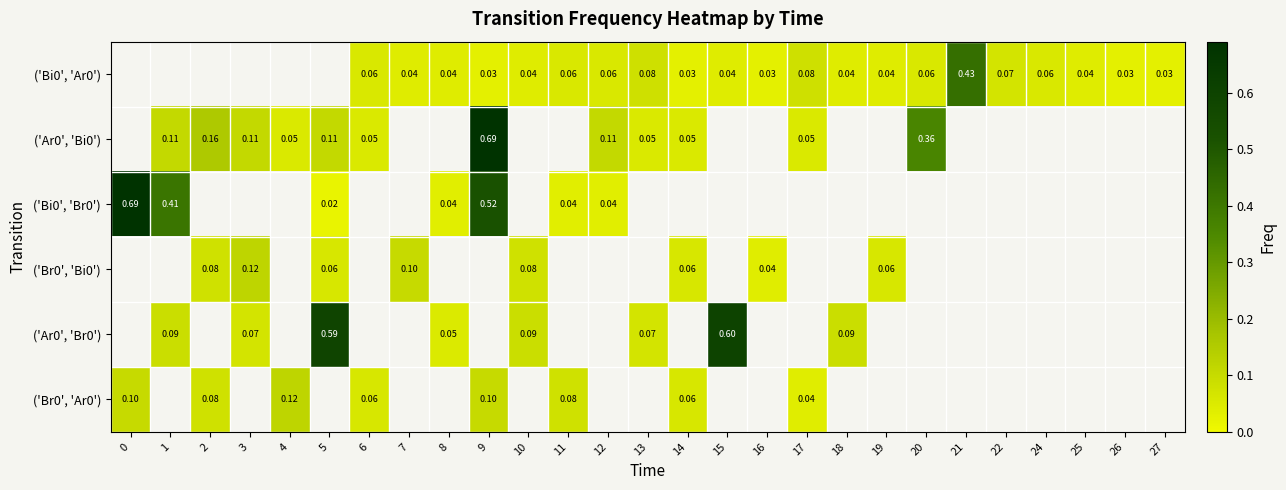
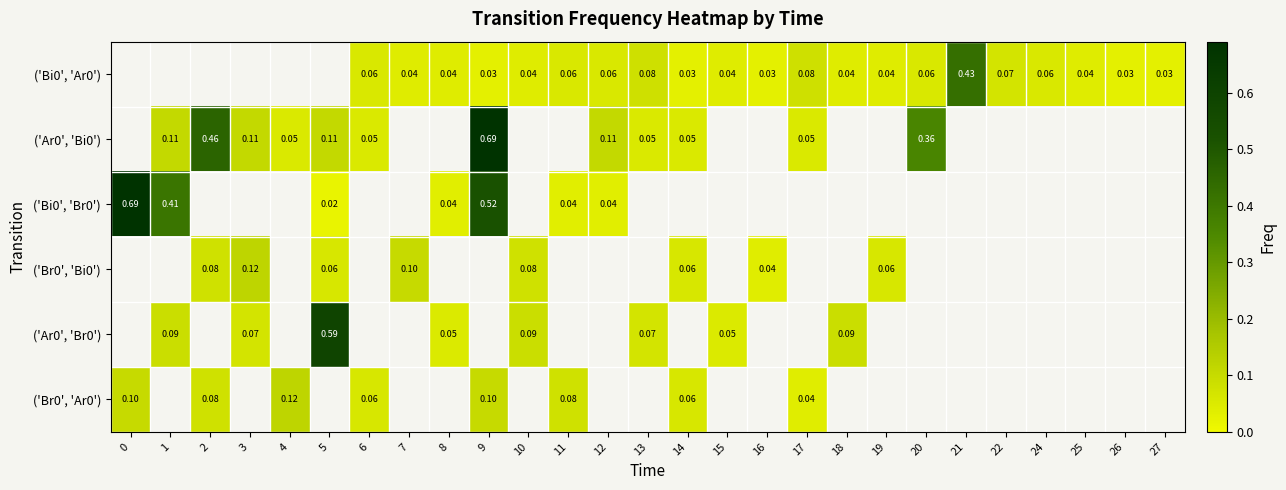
  {
    "('Bi0', 'Ar0')": {
      "6": 0.06,
      "7": 0.04,
      "8": 0.04,
      "9": 0.03,
      "10": 0.04,
      "11": 0.06,
      "12": 0.06,
      "13": 0.08,
      "14": 0.03,
      "15": 0.04,
      "16": 0.03,
      "17": 0.08,
      "18": 0.04,
      "19": 0.04,
      "20": 0.06,
      "21": 0.43,
      "22": 0.07,
      "24": 0.06,
      "25": 0.04,
      "26": 0.03,
      "27": 0.03
    },
    "('Ar0', 'Bi0')": {
      "1": 0.11,
-     "2": 0.16,
+     "2": 0.46,
      "3": 0.11,
      "4": 0.05,
      "5": 0.11,
      "6": 0.05,
      "9": 0.69,
      "12": 0.11,
      "13": 0.05,
      "14": 0.05,
      "17": 0.05,
      "20": 0.36
    },
    "('Bi0', 'Br0')": {
      "0": 0.69,
      "1": 0.41,
      "5": 0.02,
      "8": 0.04,
      "9": 0.52,
      "11": 0.04,
      "12": 0.04
    },
    "('Br0', 'Bi0')": {
      "2": 0.08,
      "3": 0.12,
      "5": 0.06,
      "7": 0.10,
      "10": 0.08,
      "14": 0.06,
      "16": 0.04,
      "19": 0.06
    },
    "('Ar0', 'Br0')": {
      "1": 0.09,
      "3": 0.07,
      "5": 0.59,
      "8": 0.05,
      "10": 0.09,
      "13": 0.07,
-     "15": 0.60,
+     "15": 0.05,
      "18": 0.09
    },
    "('Br0', 'Ar0')": {
      "0": 0.10,
      "2": 0.08,
      "4": 0.12,
      "6": 0.06,
      "9": 0.10,
      "11": 0.08,
      "14": 0.06,
      "17": 0.04
    }
  }
